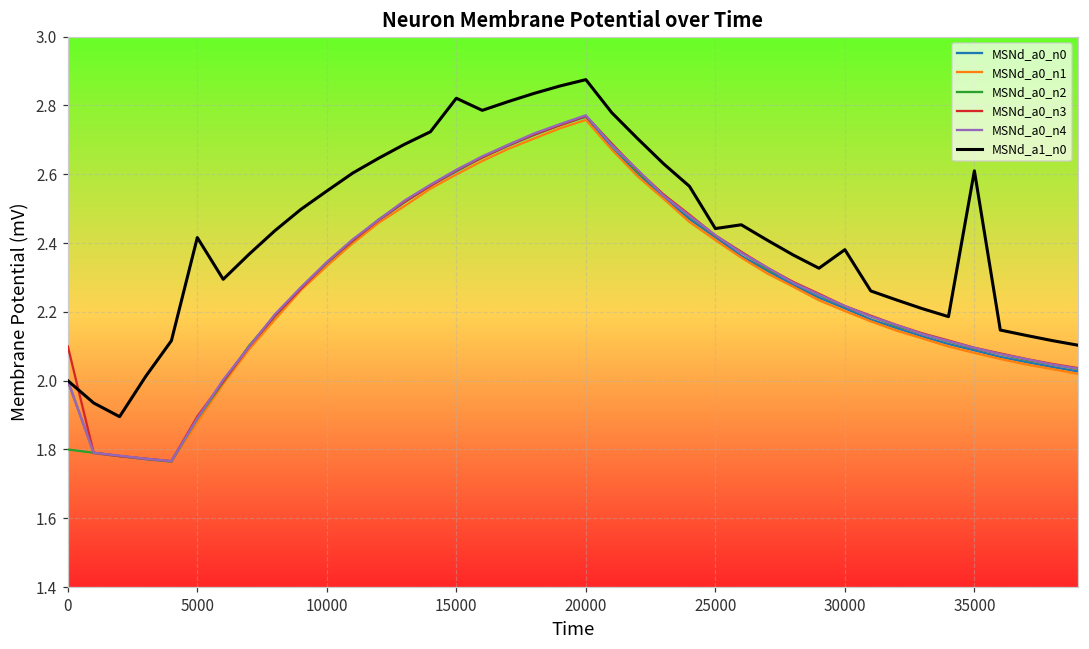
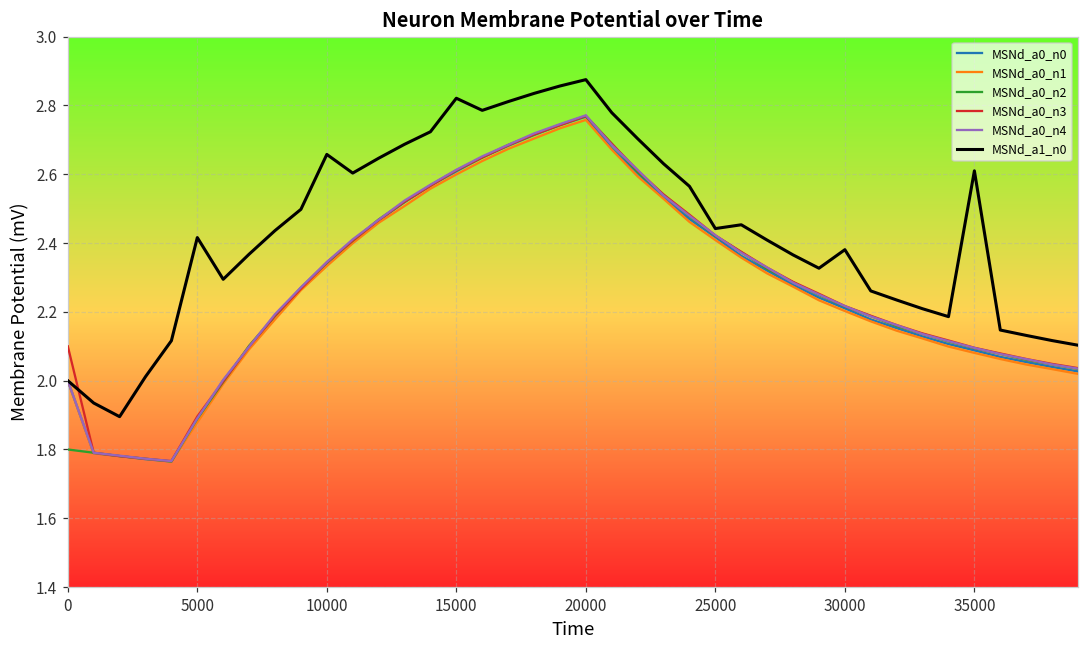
  {
    "MSNd_a0_n1": {
      "15000": 2.60,
      "20000": 2.76,
      "25000": 2.41
    },
    "MSNd_a0_n2": {
      "0": 1.80
    },
    "MSNd_a0_n3": {
      "0": 2.10
    },
    "MSNd_a1_n0": {
      "5000": 2.42,
-     "10000": 2.55,
+     "10000": 2.66,
      "15000": 2.82,
      "20000": 2.88,
      "25000": 2.44,
      "30000": 2.38,
      "35000": 2.61
    }
  }
